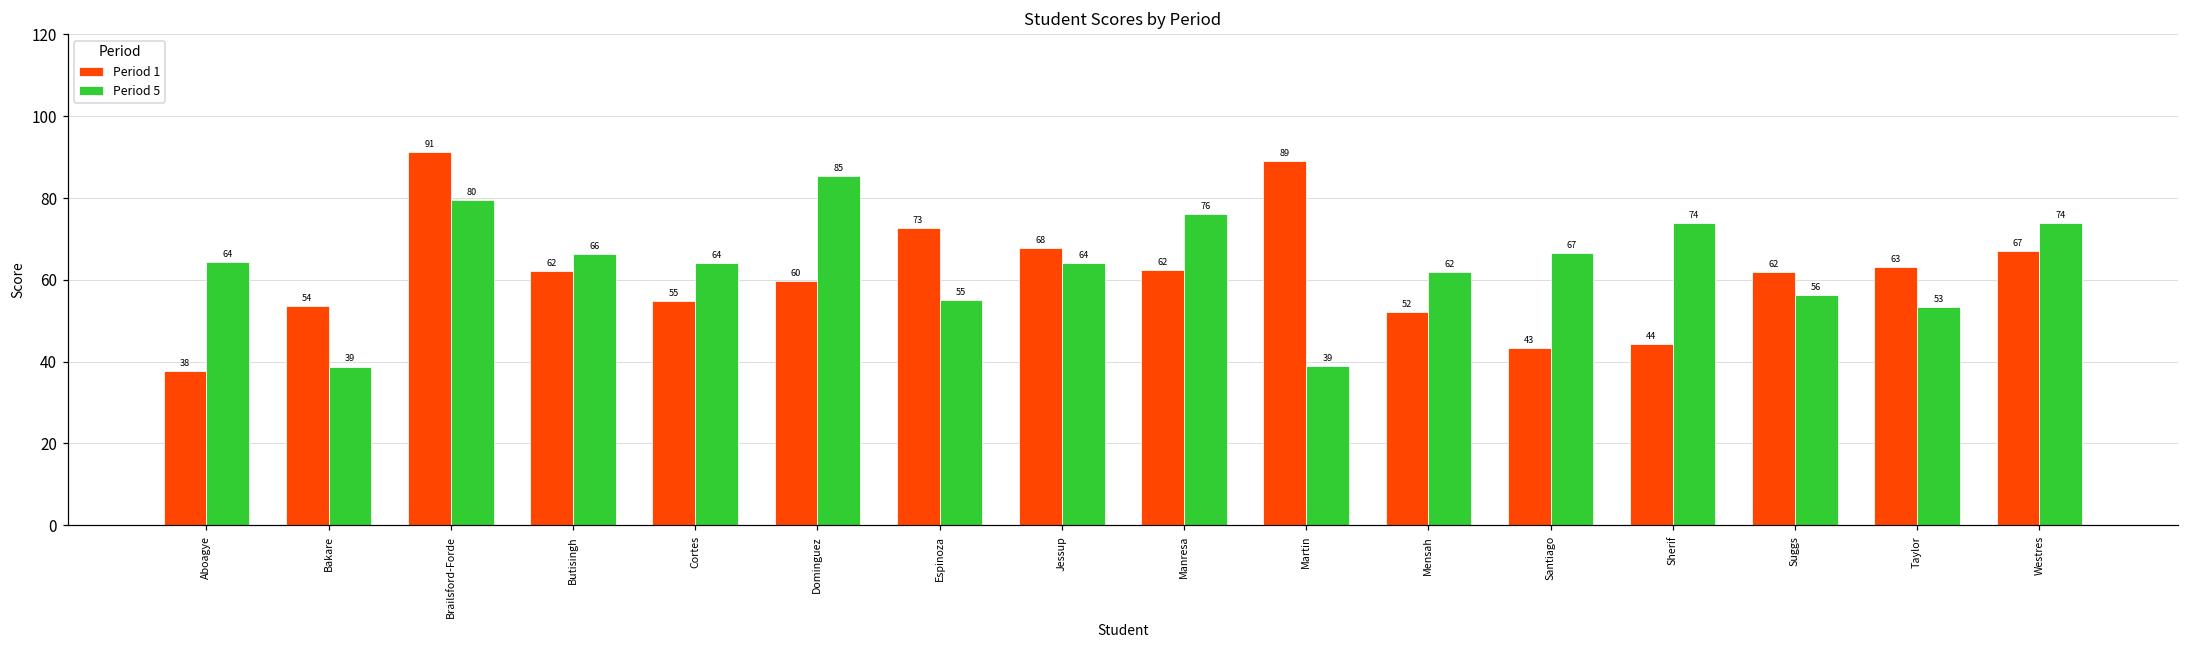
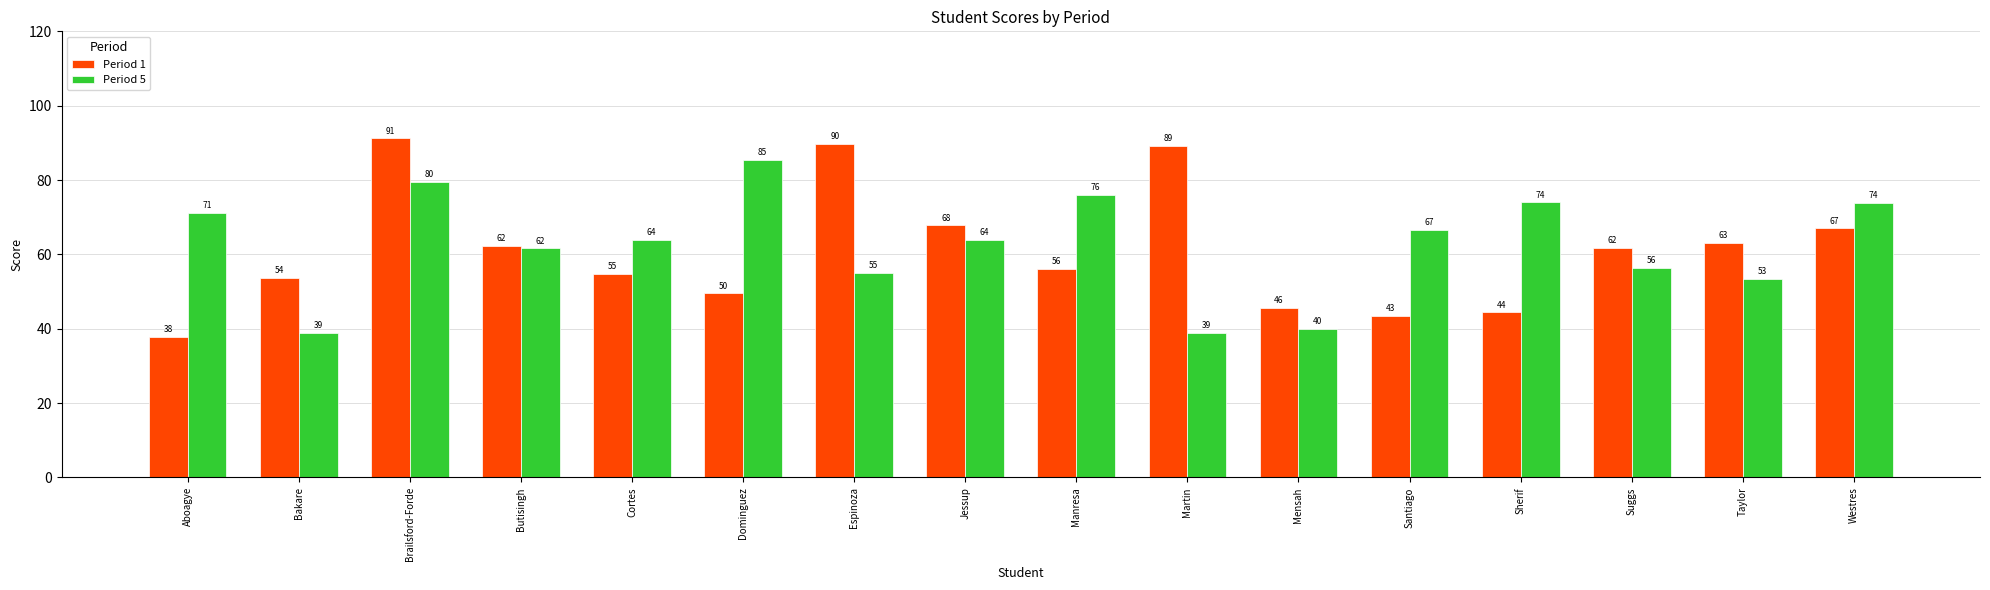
  {
    "Period 1": {
      "Aboagye": 38,
      "Bakare": 54,
      "Brailsford-Forde": 91,
      "Butisingh": 62,
      "Cortes": 55,
-     "Dominguez": 60,
-     "Espinoza": 73,
+     "Dominguez": 50,
+     "Espinoza": 90,
      "Jessup": 68,
-     "Manresa": 62,
+     "Manresa": 56,
      "Martin": 89,
-     "Mensah": 52,
+     "Mensah": 46,
      "Santiago": 43,
      "Sherif": 44,
      "Suggs": 62,
      "Taylor": 63,
      "Westres": 67
    },
    "Period 5": {
-     "Aboagye": 64,
+     "Aboagye": 71,
      "Bakare": 39,
      "Brailsford-Forde": 80,
-     "Butisingh": 66,
+     "Butisingh": 62,
      "Cortes": 64,
      "Dominguez": 85,
      "Espinoza": 55,
      "Jessup": 64,
      "Manresa": 76,
      "Martin": 39,
-     "Mensah": 62,
+     "Mensah": 40,
      "Santiago": 67,
      "Sherif": 74,
      "Suggs": 56,
      "Taylor": 53,
      "Westres": 74
    }
  }
